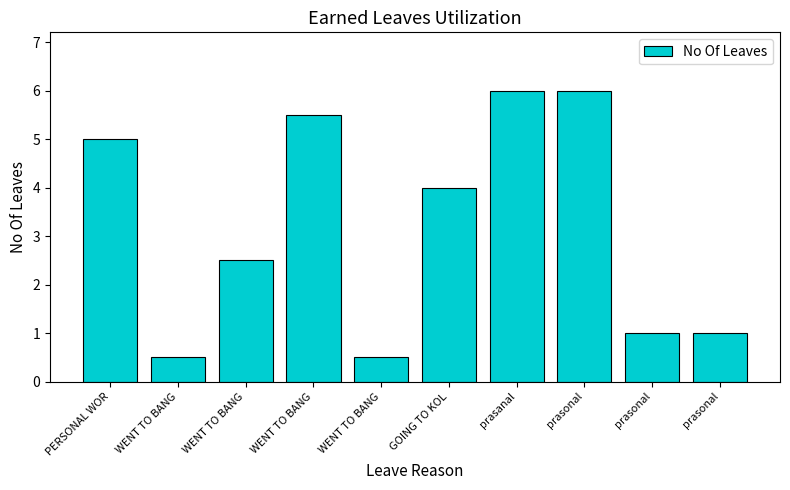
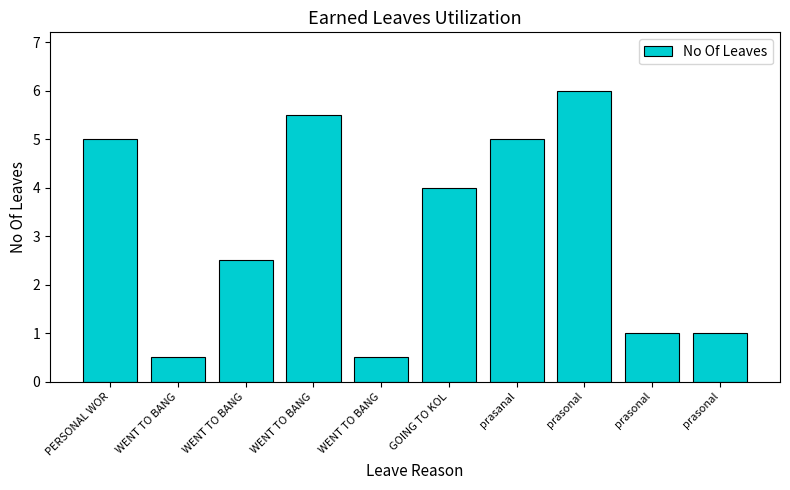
  {
    "PERSONAL WOR": 5,
    "GOING TO KOL": 4,
-   "prasanal": 6
+   "prasanal": 5
  }
